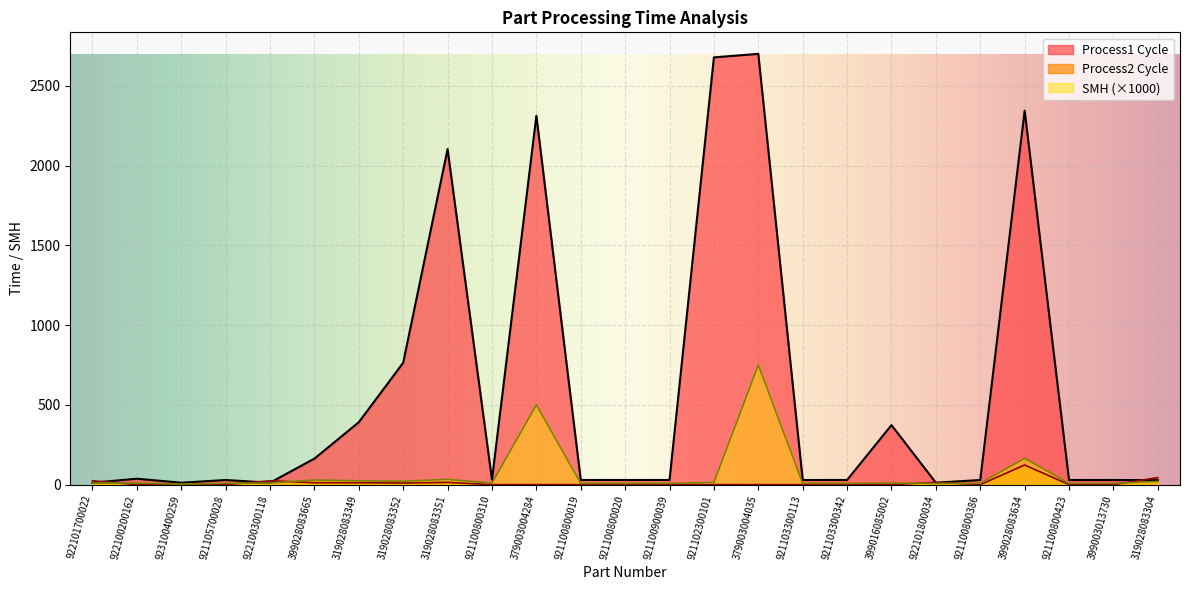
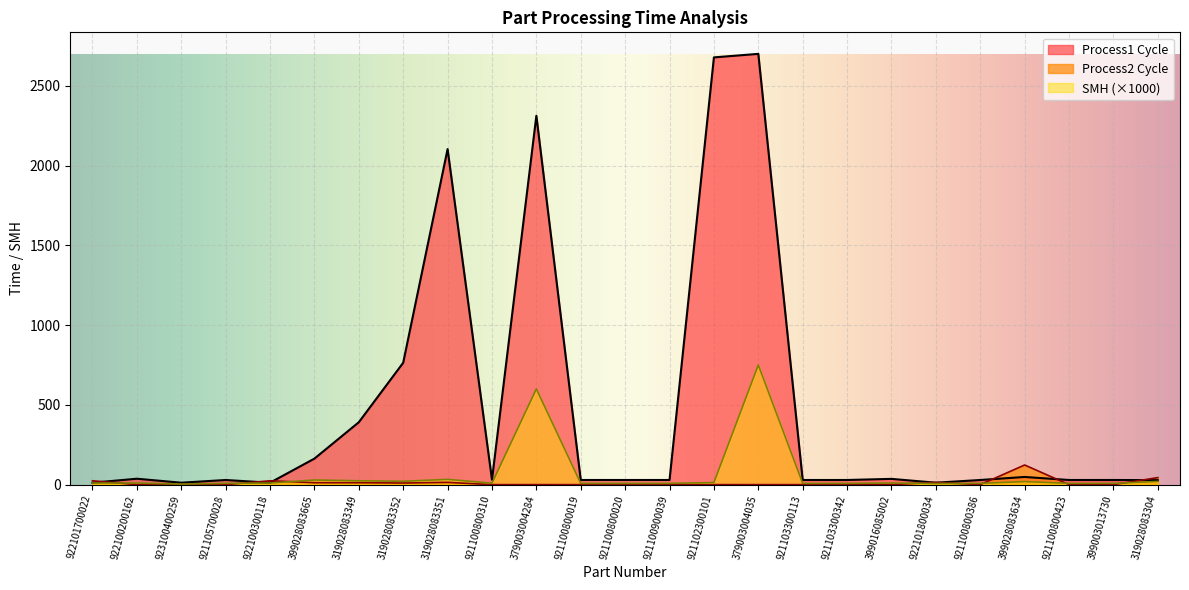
  {
    "Process1 Cycle": {
      "922100200162": 40,
      "921105700028": 30,
      "399028083665": 160,
      "319028083349": 390,
      "319028083352": 760,
      "319028083351": 2100,
      "921100800310": 30,
      "379003004284": 2310,
      "921100800019": 30,
      "921100800020": 30,
      "921100900039": 30,
      "921102300101": 2680,
      "379003004035": 2700,
      "921103300113": 30,
      "921103300342": 30,
-     "399016085002": 370,
+     "399016085002": 40,
      "921100800386": 30,
-     "399028083634": 2340,
+     "399028083634": 50,
      "921100800423": 30,
      "399003013730": 30
    },
    "Process2 Cycle": {
      "399028083665": 10,
      "319028083351": 10,
      "379003004284": 0,
      "379003004035": 0,
      "399028083634": 120,
      "319028083304": 40
    },
    "SMH (×1000)": {
      "399028083665": 30,
      "319028083351": 30,
-     "379003004284": 500,
+     "379003004284": 600,
      "379003004035": 750,
-     "399028083634": 170
+     "399028083634": 20
    }
  }
